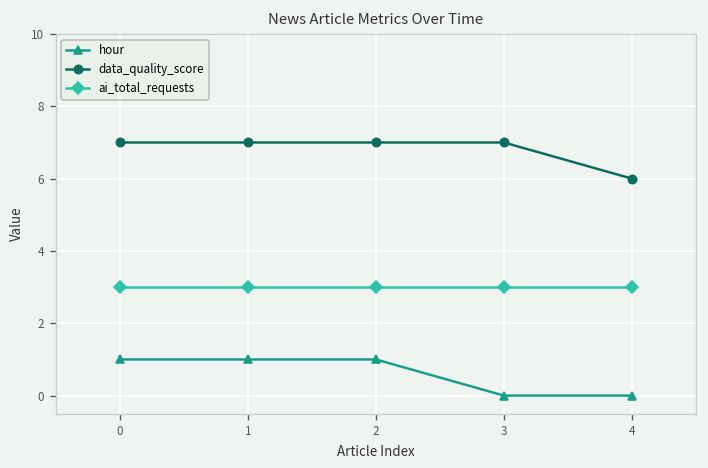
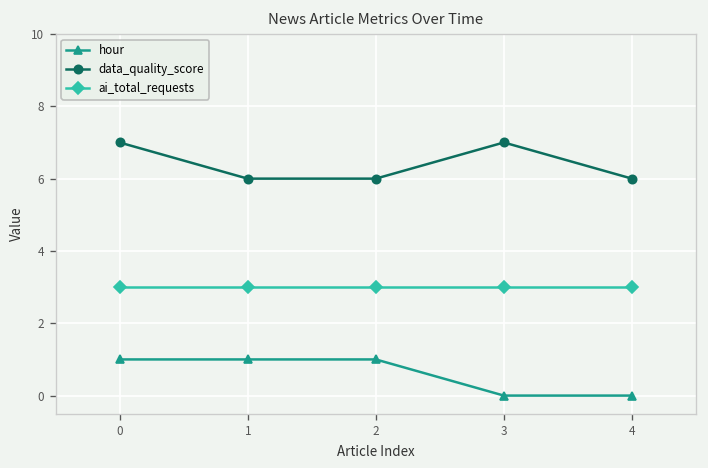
  {
    "data_quality_score": {
      "0": 7,
-     "1": 7,
-     "2": 7,
+     "1": 6,
+     "2": 6,
      "3": 7,
      "4": 6
    }
  }
